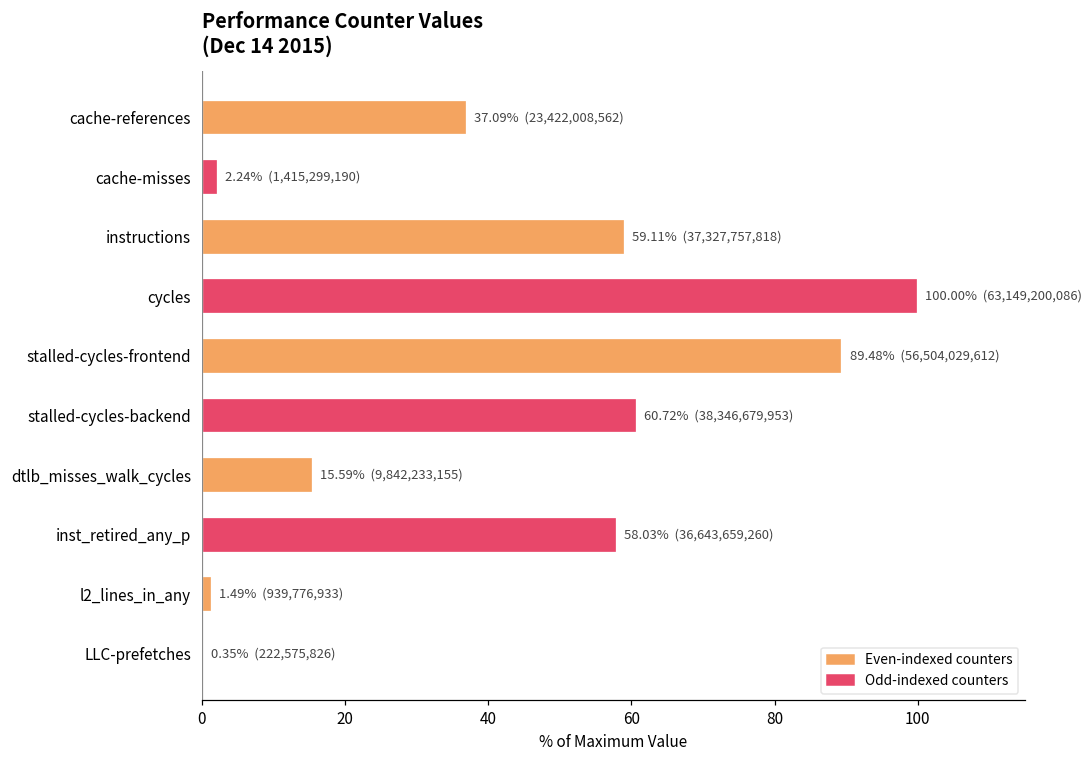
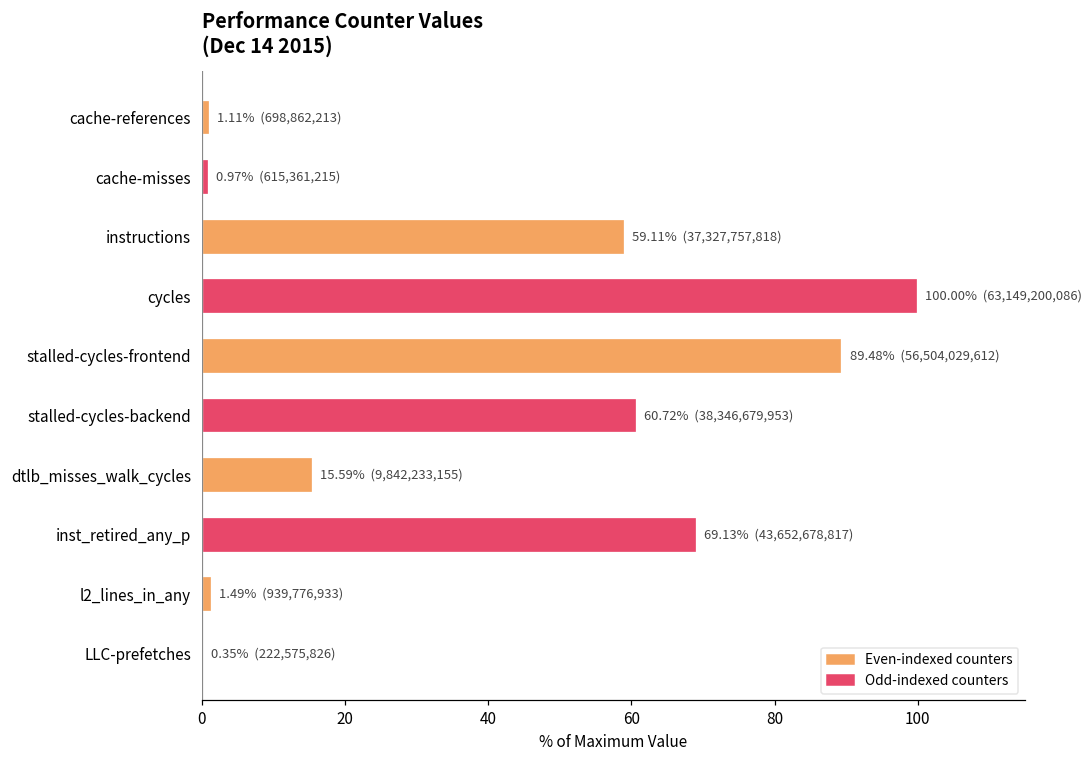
  {
-   "cache-references": "37.09% (23,422,008,562)",
-   "cache-misses": "2.24% (1,415,299,190)",
+   "cache-references": "1.11% (698,862,213)",
+   "cache-misses": "0.97% (615,361,215)",
    "instructions": "59.11%",
    "cycles": "100.00%",
    "stalled-cycles-frontend": "89.48%",
    "stalled-cycles-backend": "60.72%",
    "dtlb_misses_walk_cycles": "15.59%",
-   "inst_retired_any_p": "58.03% (36,643,659,260)",
+   "inst_retired_any_p": "69.13% (43,652,678,817)",
    "l2_lines_in_any": "1.49%",
    "LLC-prefetches": "0.35%"
  }
